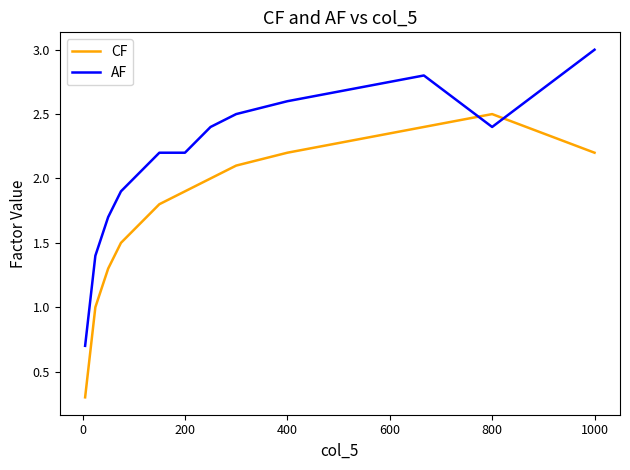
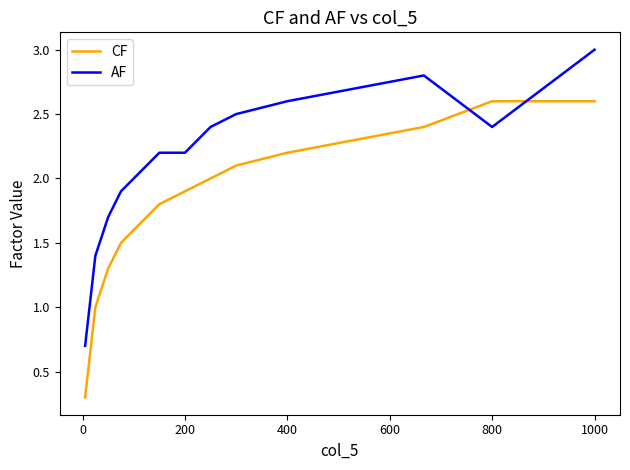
  {
    "CF": {
      "200": 1.9,
      "400": 2.2,
-     "800": 2.5,
-     "1000": 2.2
+     "800": 2.6,
+     "1000": 2.6
    },
    "AF": {
      "200": 2.2,
      "400": 2.6,
      "800": 2.4,
      "1000": 3.0
    }
  }
